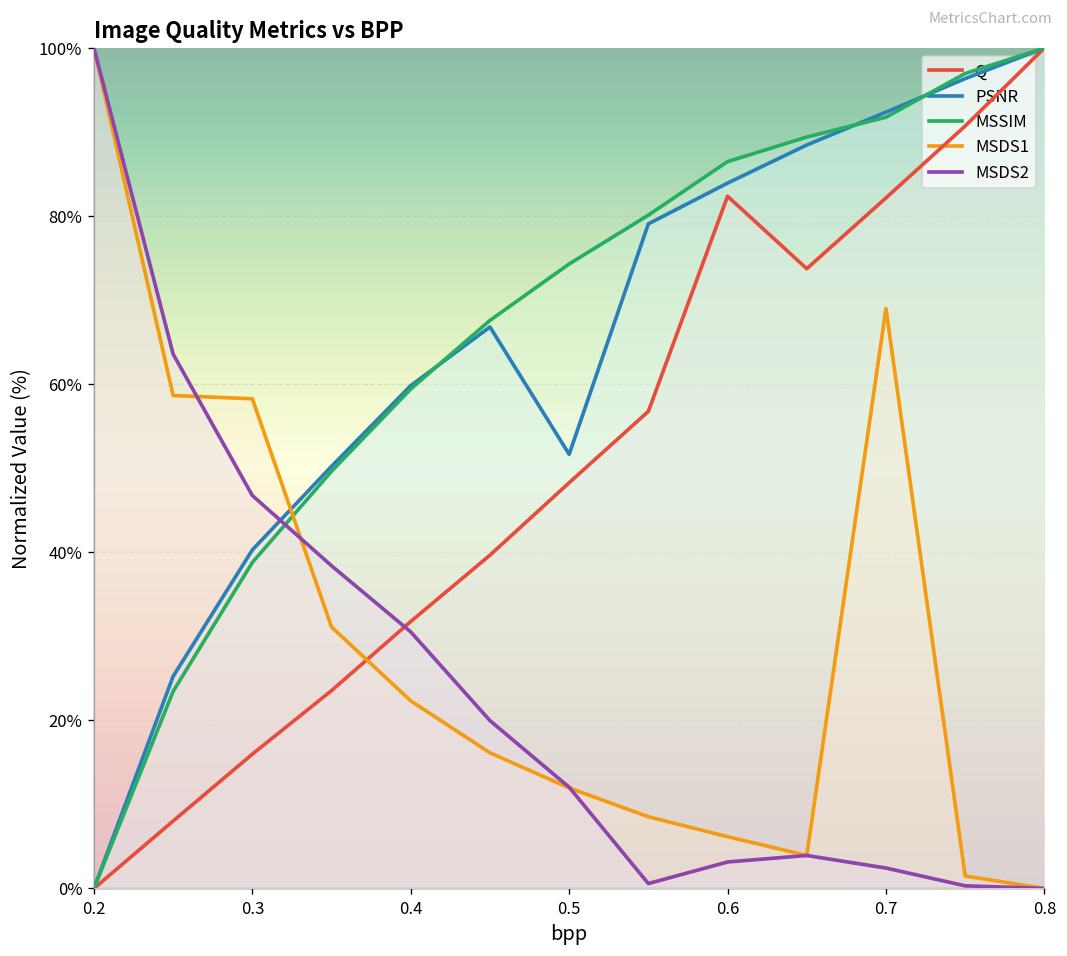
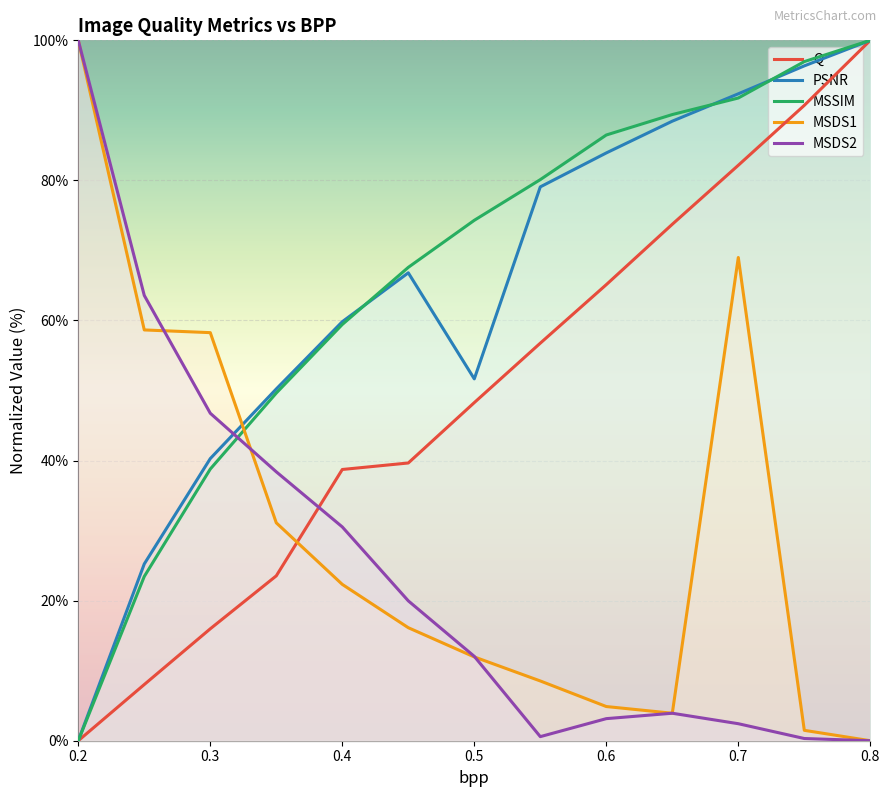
  {
    "Q": {
      "0.3": "16%",
-     "0.4": "32%",
+     "0.4": "39%",
      "0.5": "48%",
-     "0.6": "82%",
+     "0.6": "65%",
      "0.7": "82%"
    },
    "PSNR": {
      "0.3": "40%",
      "0.4": "60%",
      "0.5": "52%",
      "0.6": "84%",
      "0.7": "92%"
    },
    "MSSIM": {
      "0.3": "39%",
      "0.4": "59%",
      "0.5": "74%",
      "0.6": "86%",
      "0.7": "92%"
    },
    "MSDS1": {
      "0.3": "58%",
      "0.4": "22%",
-     "0.6": "6%",
+     "0.6": "5%",
      "0.7": "69%"
    },
    "MSDS2": {
      "0.3": "47%",
      "0.4": "31%",
      "0.6": "3%",
      "0.7": "2%"
    }
  }
